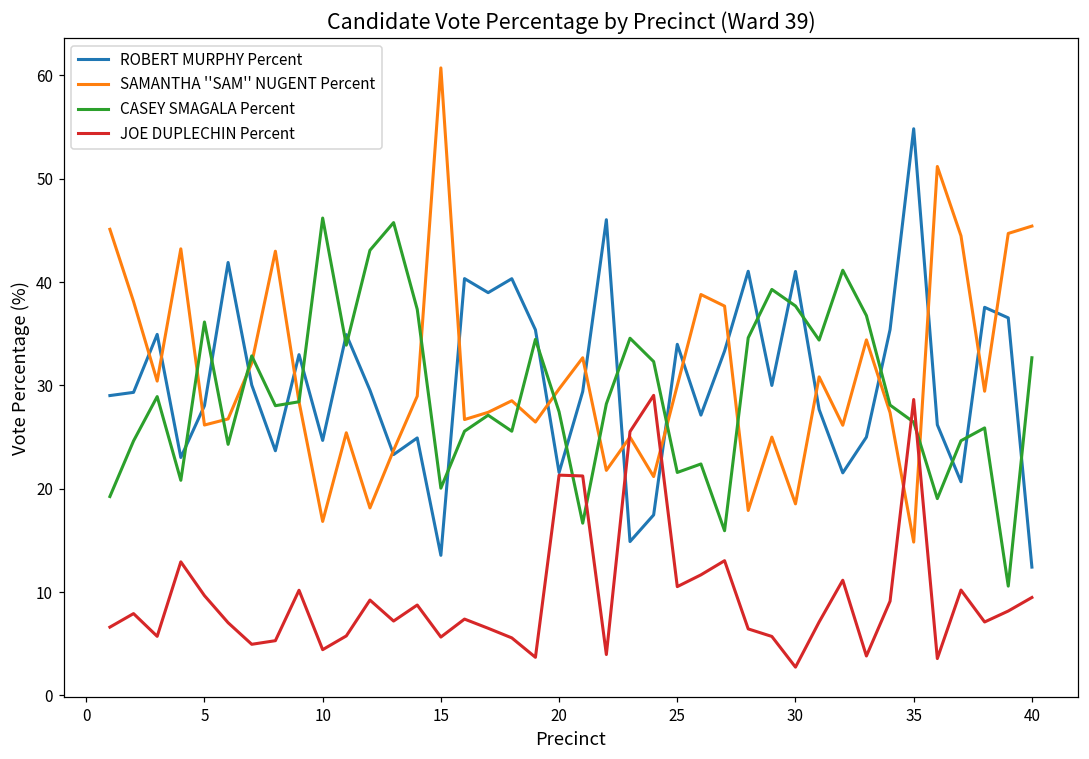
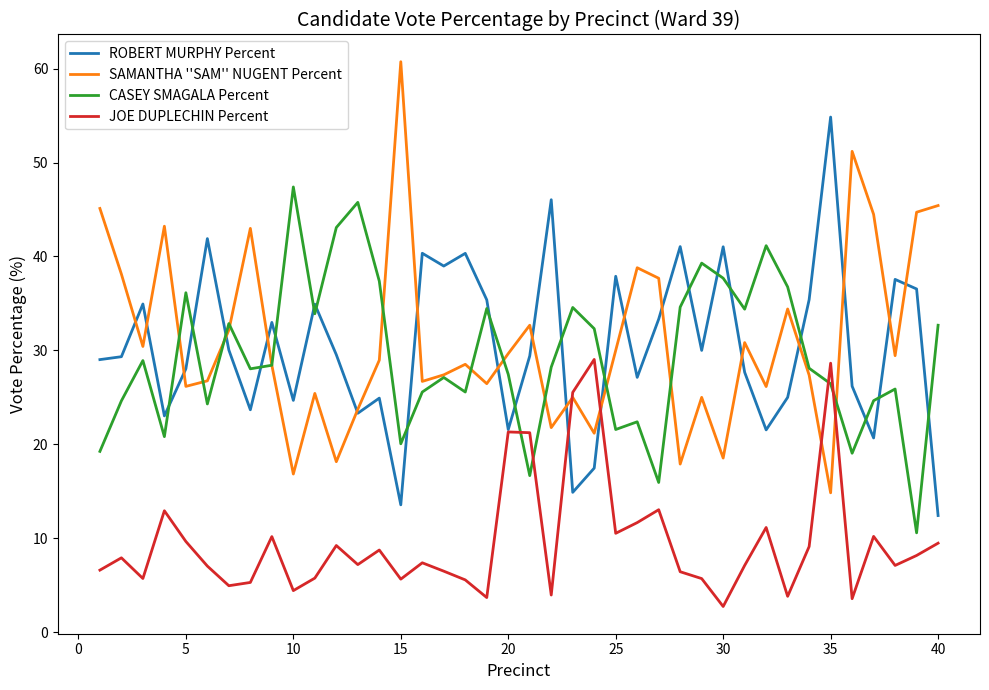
  {
    "ROBERT MURPHY Percent": {
      "5": 28,
      "10": 25,
      "15": 14,
-     "25": 34,
+     "25": 38,
      "30": 41,
      "35": 55,
      "40": 12
    },
    "SAMANTHA ''SAM'' NUGENT Percent": {
      "5": 26,
      "10": 17,
      "15": 61,
      "20": 30,
      "25": 30,
      "30": 19,
      "35": 15,
      "40": 45
    },
    "CASEY SMAGALA Percent": {
      "5": 36,
-     "10": 46,
+     "10": 47,
      "15": 20,
      "20": 27,
      "25": 22,
      "30": 38,
      "35": 26,
      "40": 33
    },
    "JOE DUPLECHIN Percent": {
      "5": 10,
      "10": 4,
      "15": 6,
      "25": 11,
      "30": 3,
      "35": 29,
      "40": 9
    }
  }
